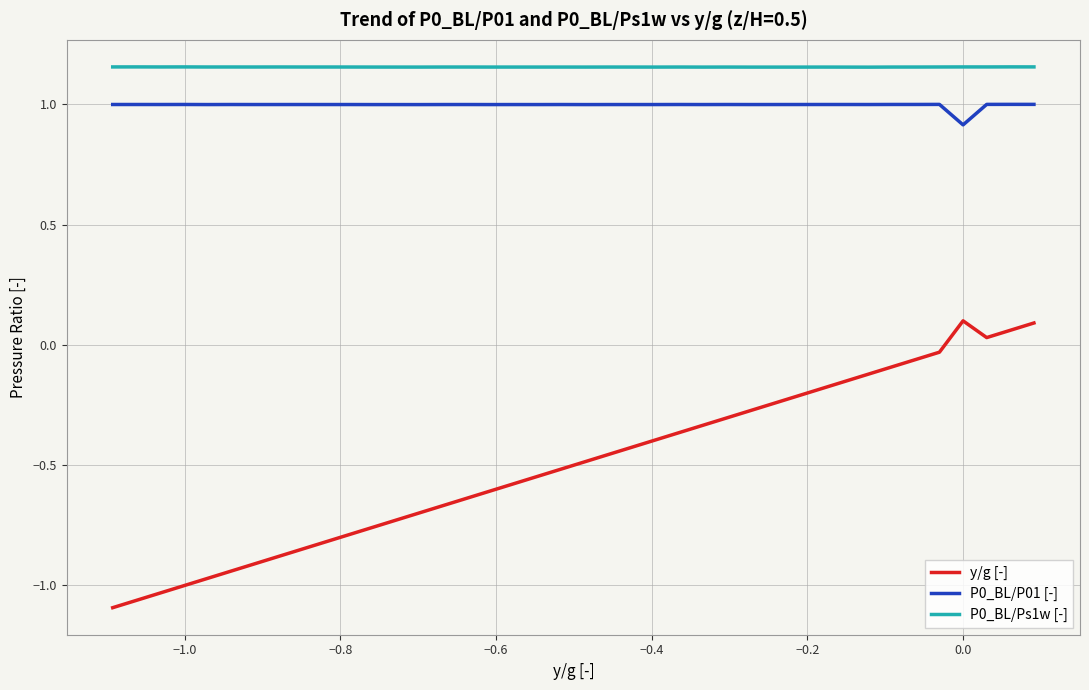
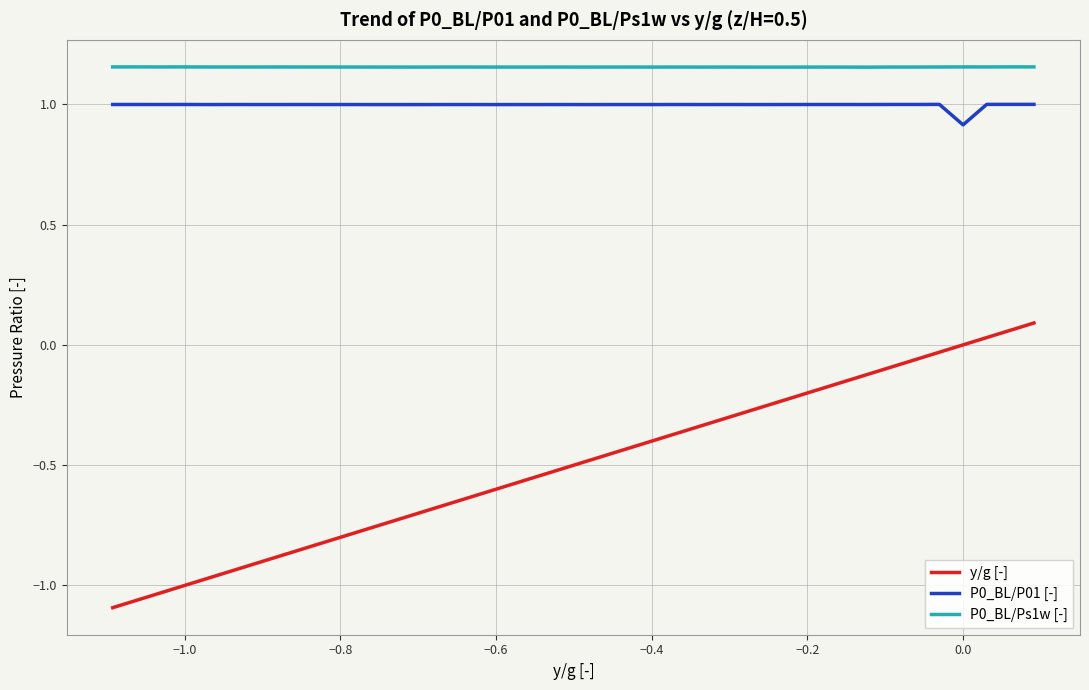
  {
    "y/g [-]": {
-     "0.0": 0.1
+     "0.0": 0.0
    },
    "P0_BL/P01 [-]": {
      "0.0": 0.91
    },
    "P0_BL/Ps1w [-]": {
      "0.0": 1.16
    }
  }
